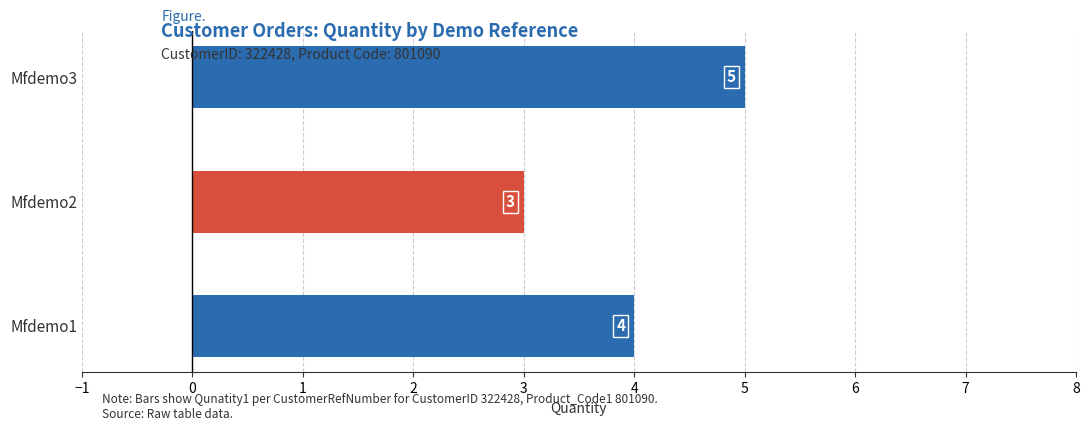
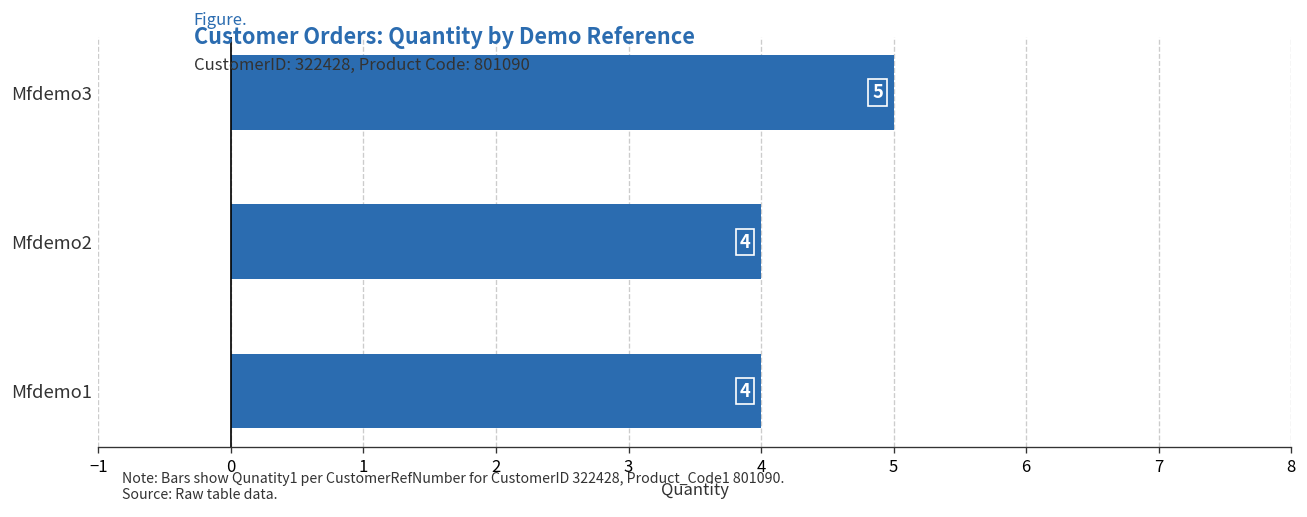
  {
-   "Mfdemo2": 3
+   "Mfdemo2": 4
  }
